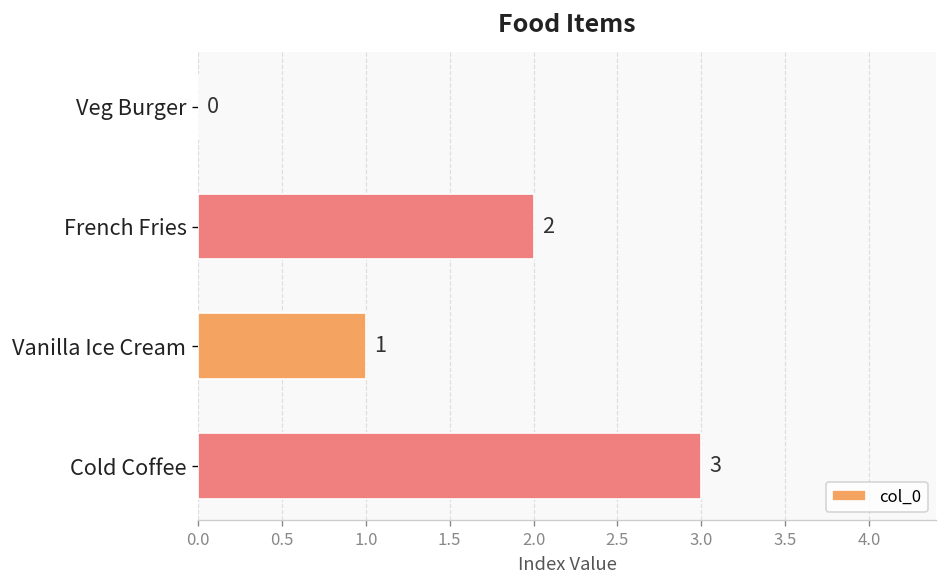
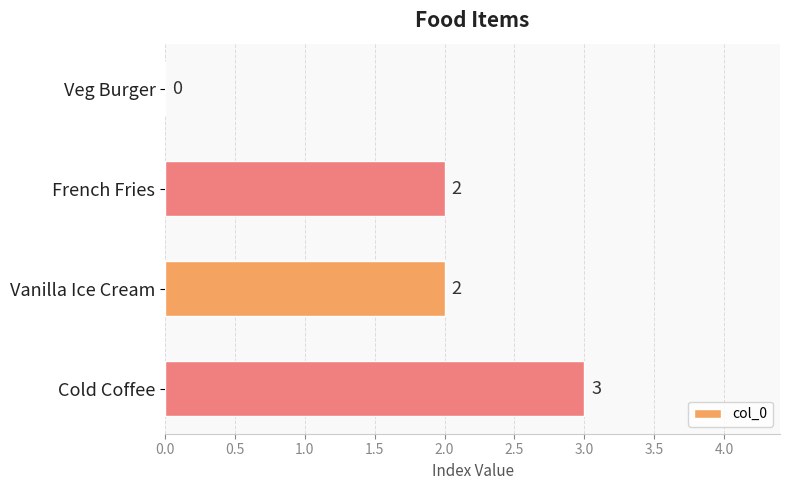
  {
    "Veg Burger": 0,
    "French Fries": 2,
-   "Vanilla Ice Cream": 1,
+   "Vanilla Ice Cream": 2,
    "Cold Coffee": 3
  }
